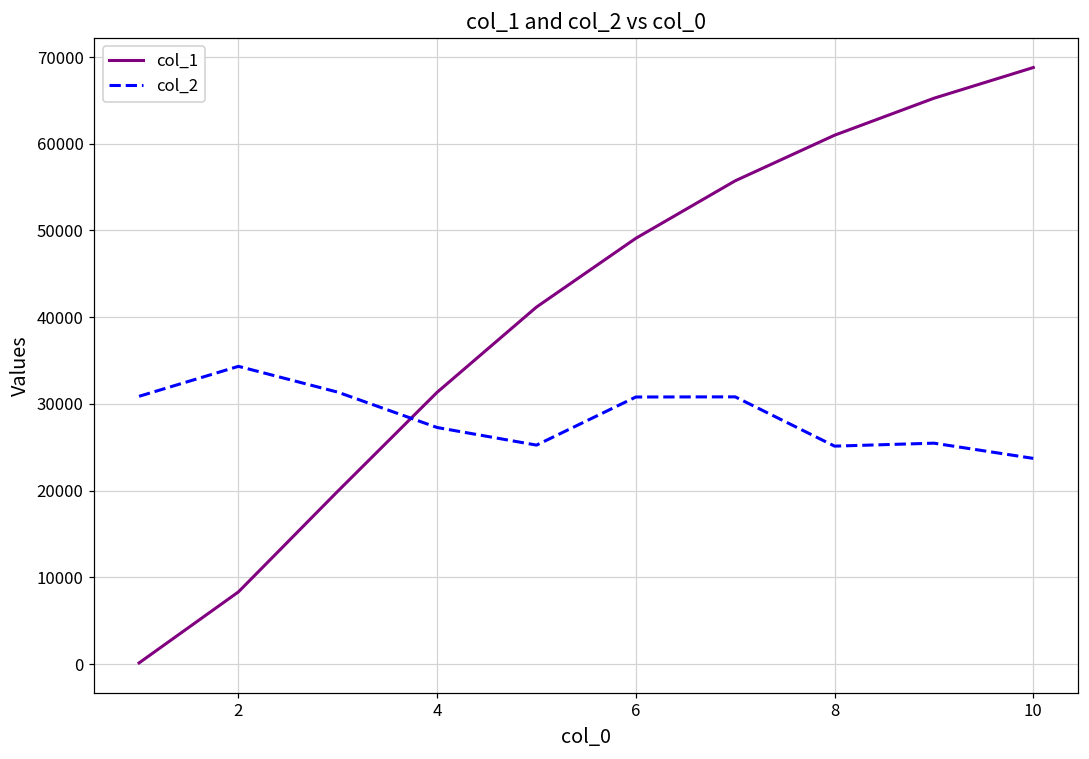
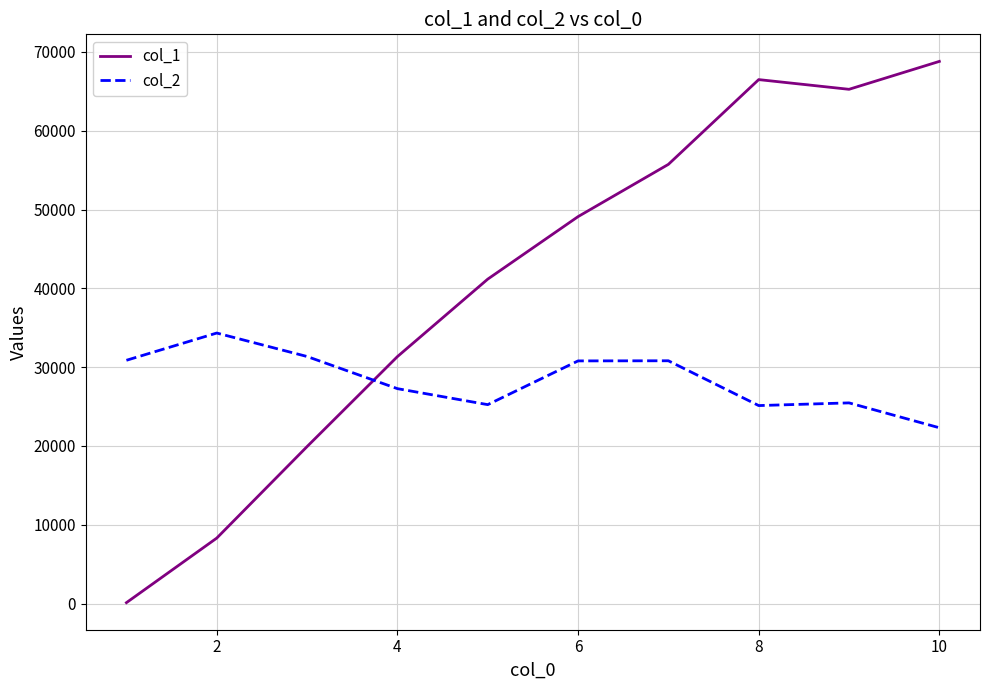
  {
    "col_1": {
      "2": 8000,
      "4": 31000,
      "6": 49000,
-     "8": 61000,
+     "8": 66000,
      "10": 69000
    },
    "col_2": {
      "2": 34000,
      "4": 27000,
      "6": 31000,
      "8": 25000,
-     "10": 24000
+     "10": 22000
    }
  }
